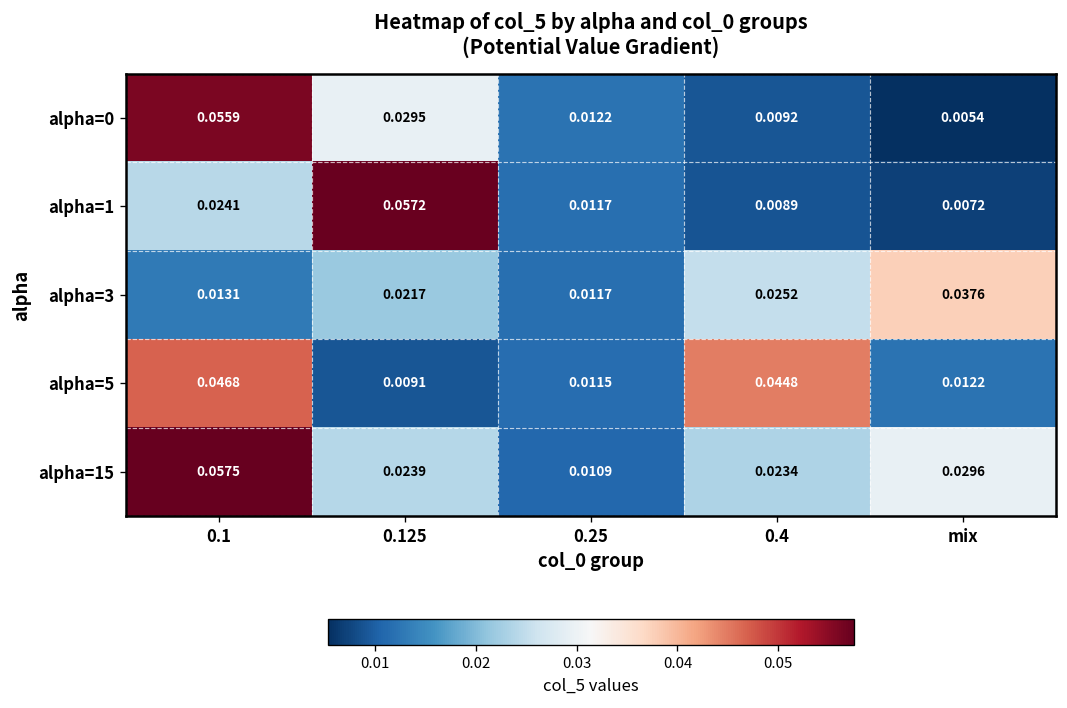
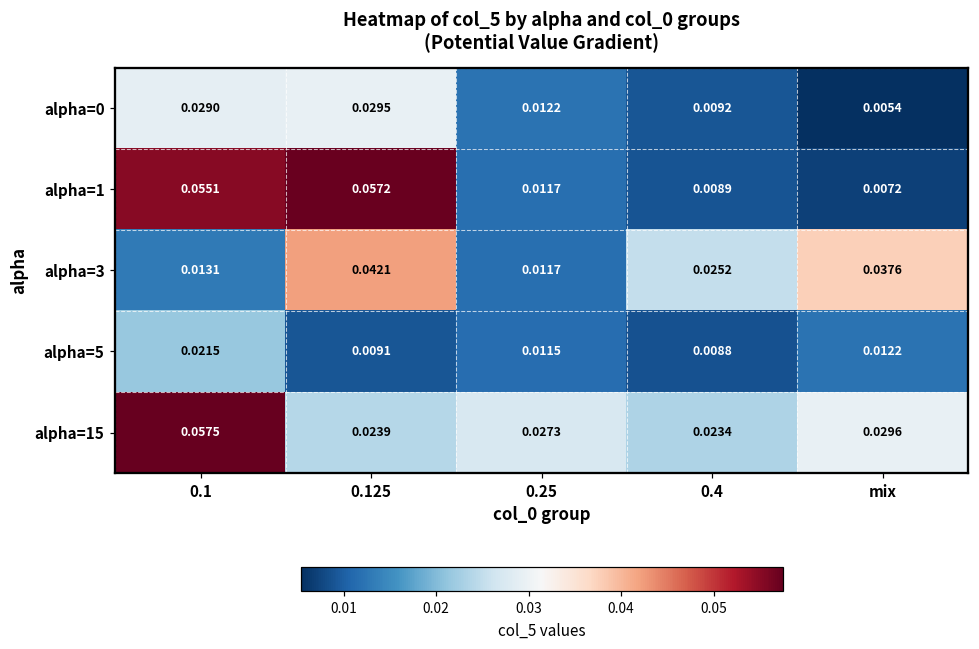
  {
    "alpha=0": {
-     "0.1": 0.0559,
+     "0.1": 0.0290,
      "0.125": 0.0295,
      "0.25": 0.0122,
      "0.4": 0.0092,
      "mix": 0.0054
    },
    "alpha=1": {
-     "0.1": 0.0241,
+     "0.1": 0.0551,
      "0.125": 0.0572,
      "0.25": 0.0117,
      "0.4": 0.0089,
      "mix": 0.0072
    },
    "alpha=3": {
      "0.1": 0.0131,
-     "0.125": 0.0217,
+     "0.125": 0.0421,
      "0.25": 0.0117,
      "0.4": 0.0252,
      "mix": 0.0376
    },
    "alpha=5": {
-     "0.1": 0.0468,
+     "0.1": 0.0215,
      "0.125": 0.0091,
      "0.25": 0.0115,
-     "0.4": 0.0448,
+     "0.4": 0.0088,
      "mix": 0.0122
    },
    "alpha=15": {
      "0.1": 0.0575,
      "0.125": 0.0239,
-     "0.25": 0.0109,
+     "0.25": 0.0273,
      "0.4": 0.0234,
      "mix": 0.0296
    }
  }
